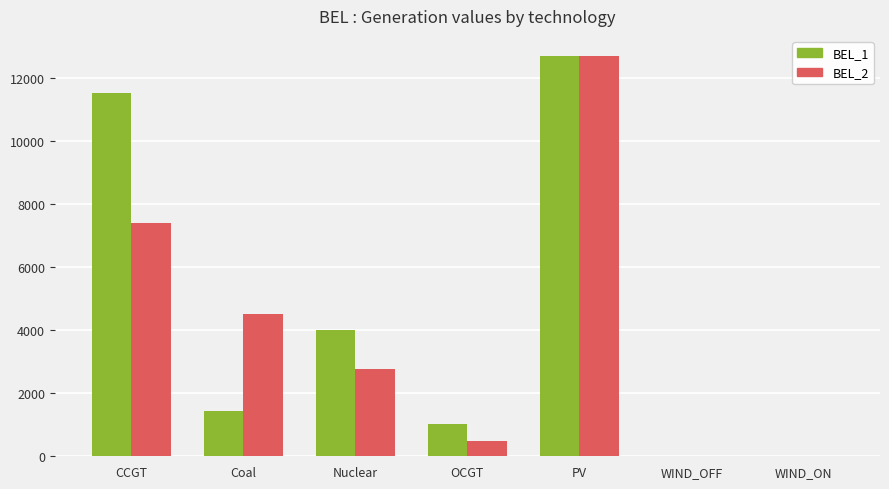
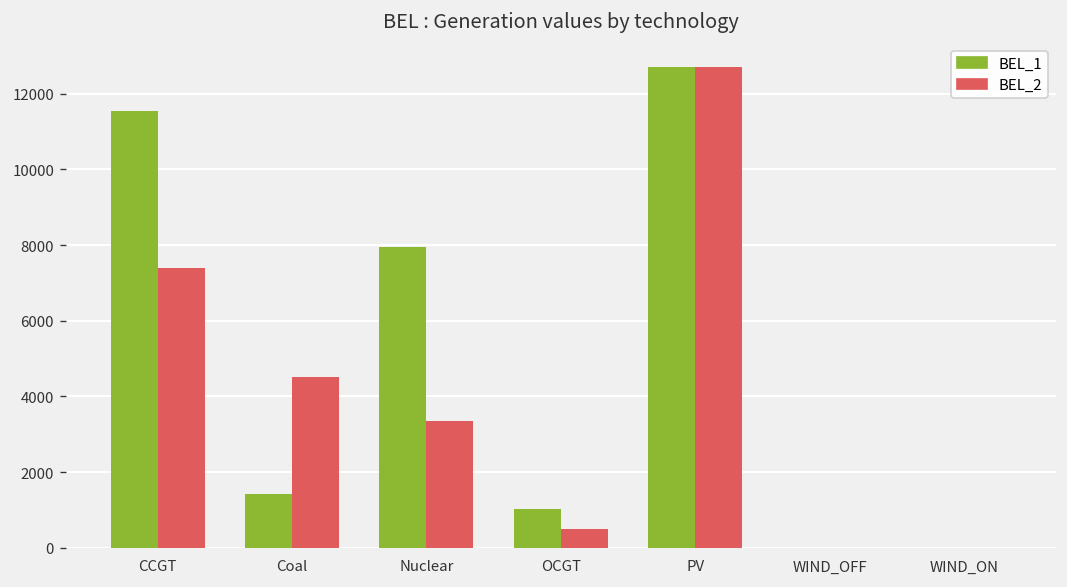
  {
    "BEL_1": {
      "CCGT": 11500,
      "Coal": 1400,
-     "Nuclear": 4000,
+     "Nuclear": 8000,
      "OCGT": 1000,
      "PV": 12700,
      "WIND_OFF": 0,
      "WIND_ON": 0
    },
    "BEL_2": {
      "CCGT": 7400,
      "Coal": 4500,
-     "Nuclear": 2800,
+     "Nuclear": 3400,
      "OCGT": 500,
      "PV": 12700,
      "WIND_OFF": 0,
      "WIND_ON": 0
    }
  }
